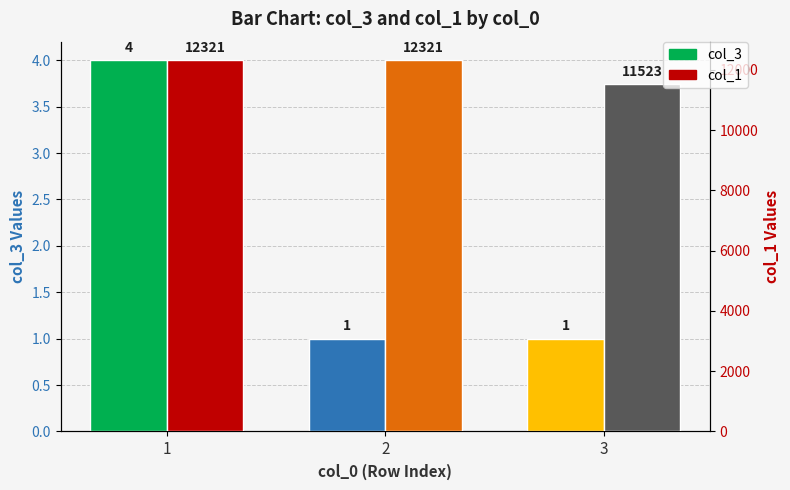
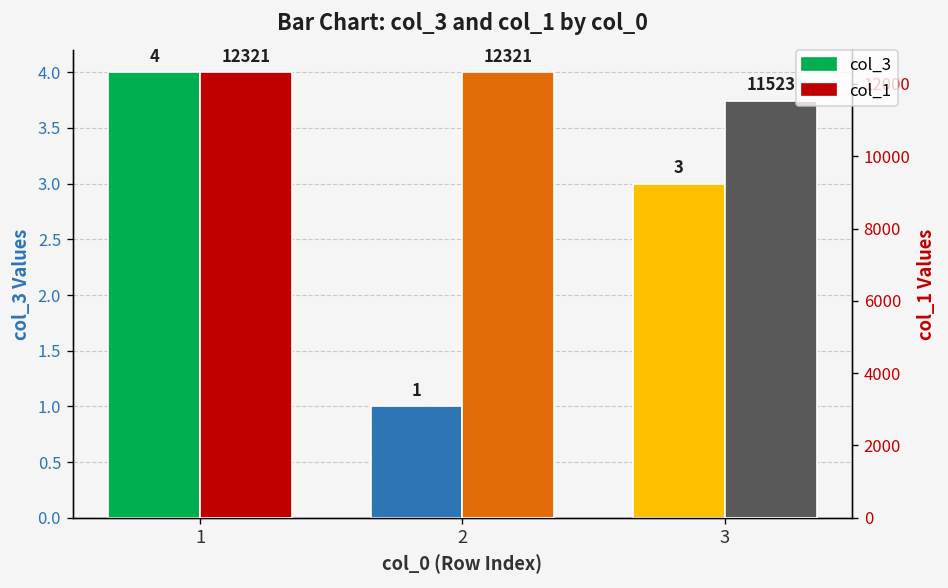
  {
    "col_3": {
      "1": 4,
      "2": 1,
-     "3": 1
+     "3": 3
    },
    "col_1": {
      "1": 12321,
      "2": 12321,
      "3": 11523
    }
  }
